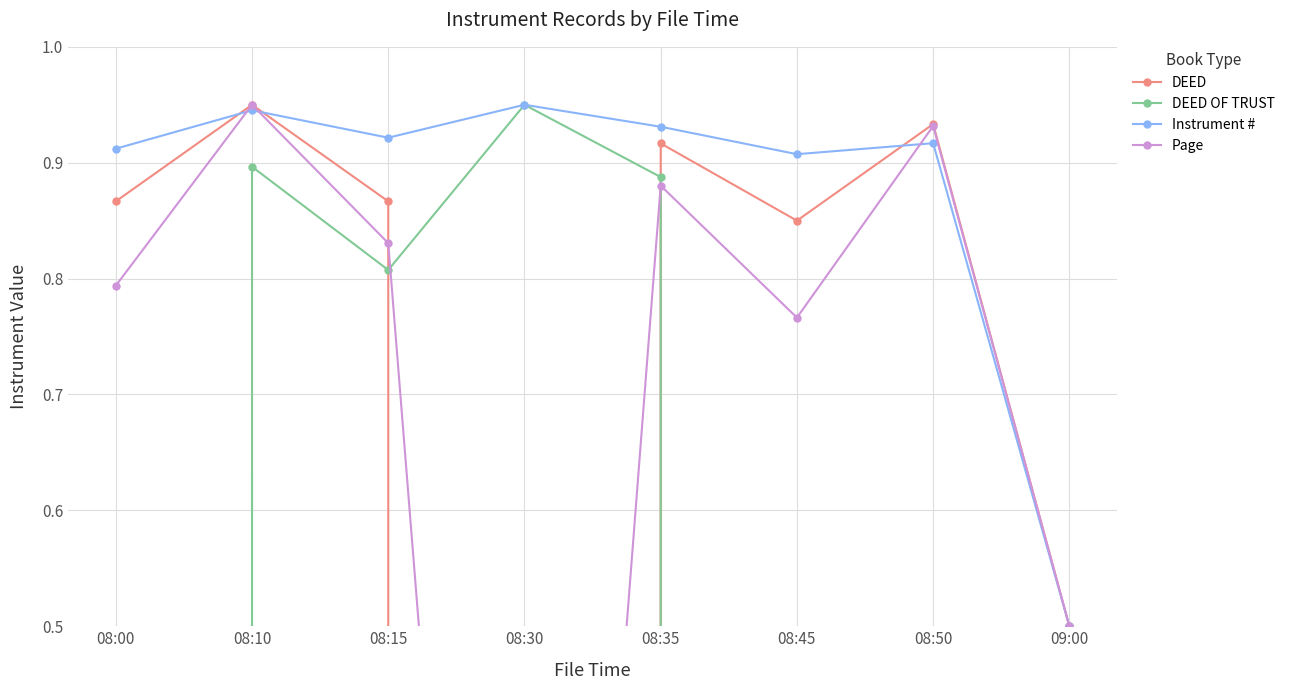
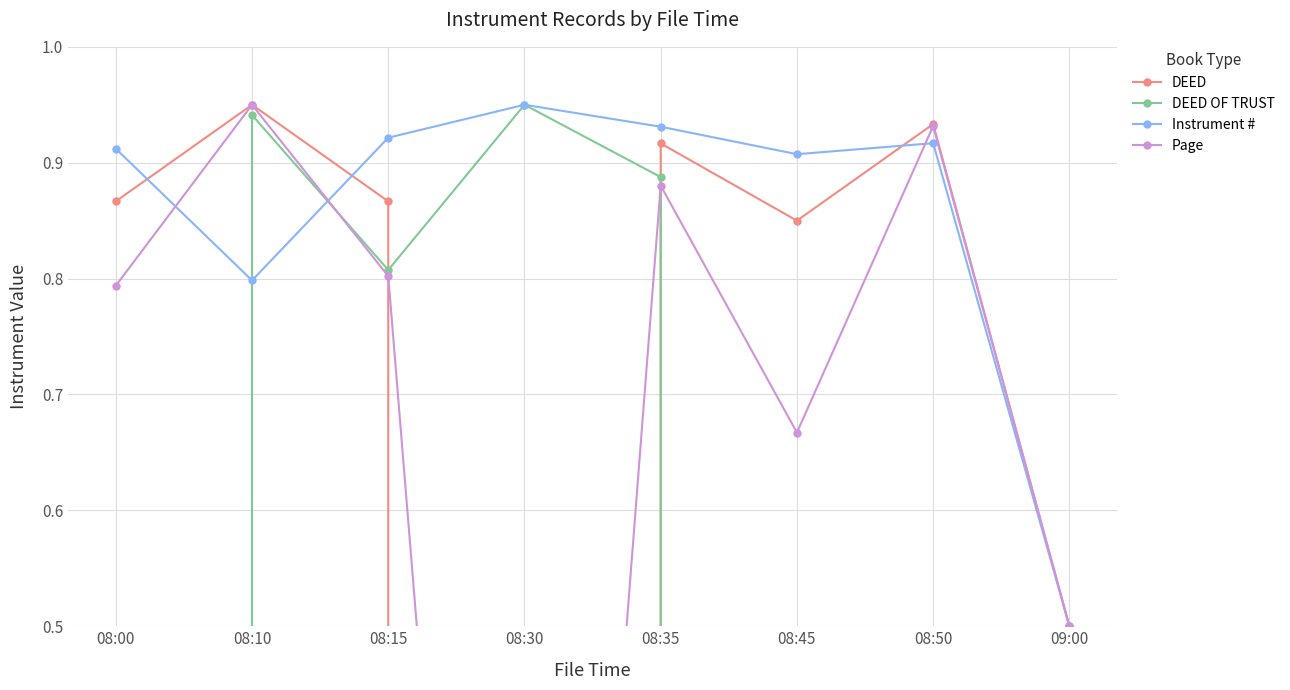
  {
    "DEED": {
      "08:00": 0.867,
      "08:15": 0.867,
      "08:35": 0.917,
      "08:45": 0.850
    },
    "DEED OF TRUST": {
-     "08:10": 0.897,
+     "08:10": 0.941,
      "08:15": 0.807,
      "08:35": 0.888
    },
    "Instrument #": {
      "08:00": 0.912,
-     "08:10": 0.945,
+     "08:10": 0.798,
      "08:15": 0.922,
      "08:35": 0.931,
      "08:45": 0.907,
      "08:50": 0.917
    },
    "Page": {
      "08:00": 0.794,
-     "08:15": 0.831,
+     "08:15": 0.802,
      "08:35": 0.880,
-     "08:45": 0.766
+     "08:45": 0.667
    }
  }
